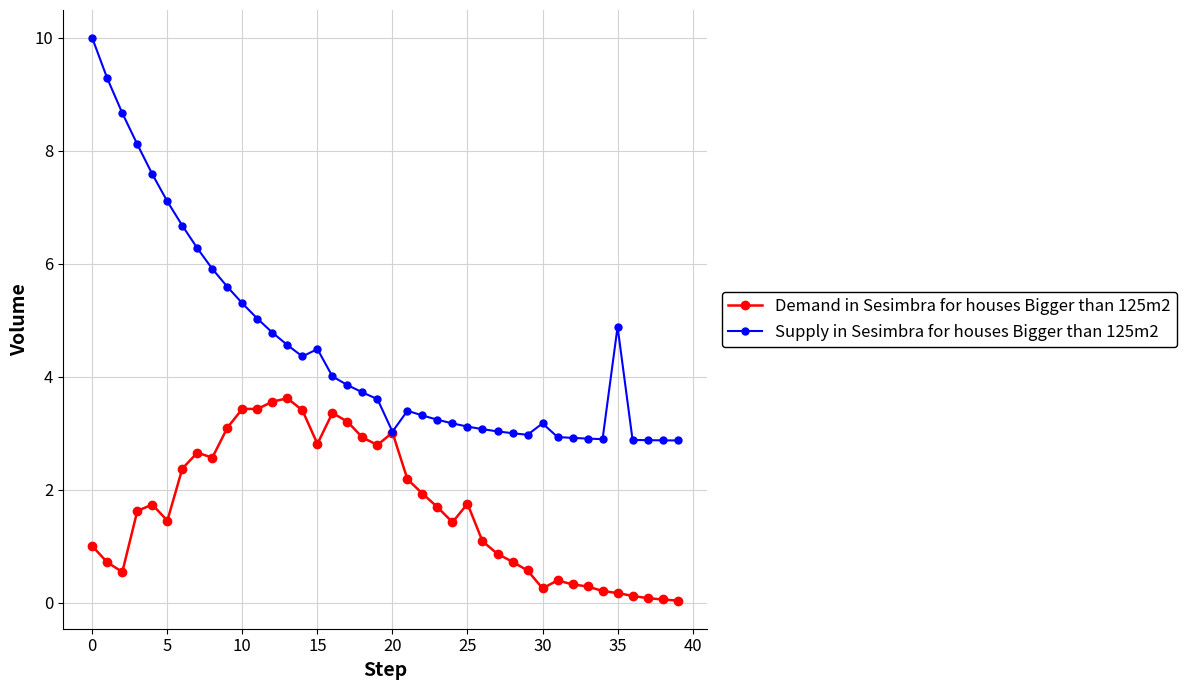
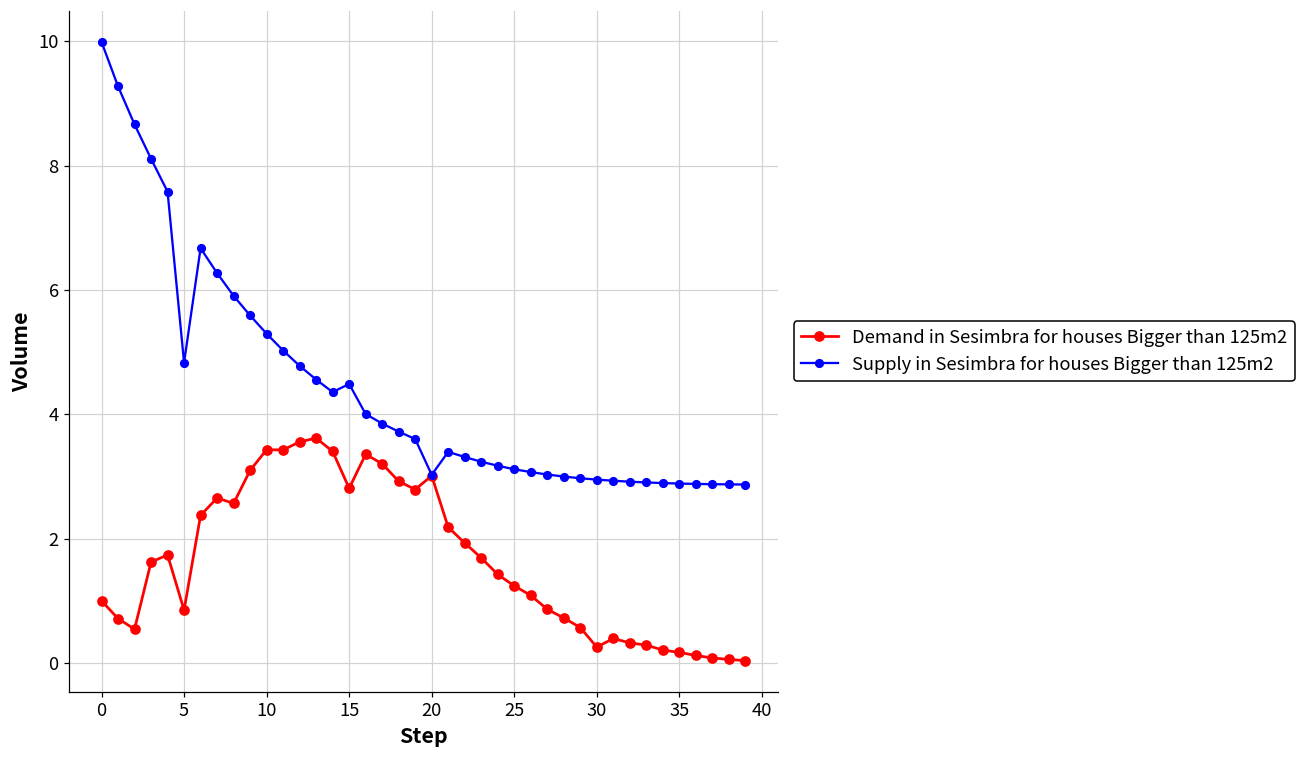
  {
    "Demand in Sesimbra for houses Bigger than 125m2": {
      "0": 1.0,
-     "5": 1.5,
+     "5": 0.9,
      "10": 3.4,
      "15": 2.8,
-     "25": 1.8,
+     "25": 1.2,
      "30": 0.3,
      "35": 0.2
    },
    "Supply in Sesimbra for houses Bigger than 125m2": {
      "0": 10.0,
-     "5": 7.1,
+     "5": 4.8,
      "10": 5.3,
      "15": 4.5,
      "25": 3.1,
-     "30": 3.2,
-     "35": 4.9
+     "30": 2.9,
+     "35": 2.9
    }
  }
